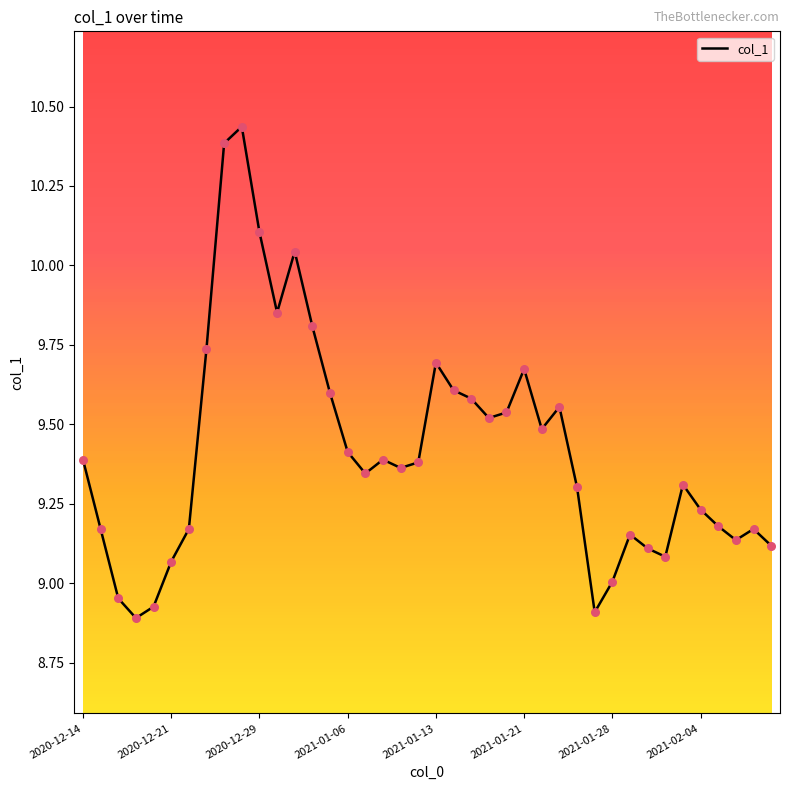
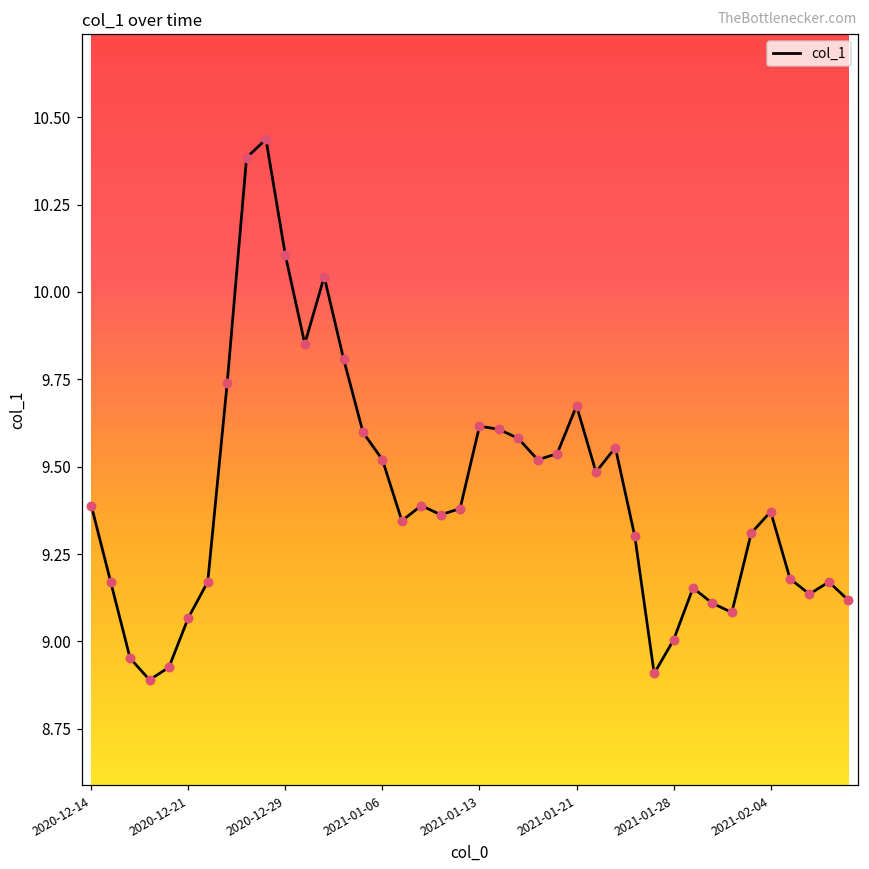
  {
    "2020-12-14": 9.39,
    "2020-12-21": 9.07,
    "2020-12-29": 10.10,
-   "2021-01-06": 9.41,
-   "2021-01-13": 9.69,
+   "2021-01-06": 9.52,
+   "2021-01-13": 9.62,
    "2021-01-21": 9.67,
    "2021-01-28": 9.00,
-   "2021-02-04": 9.23
+   "2021-02-04": 9.37
  }
